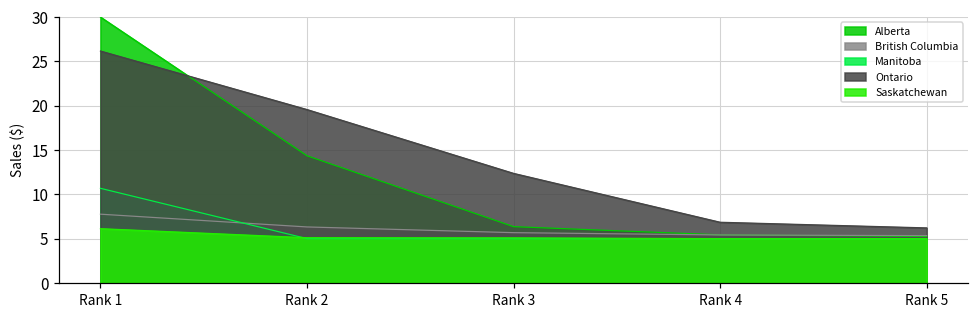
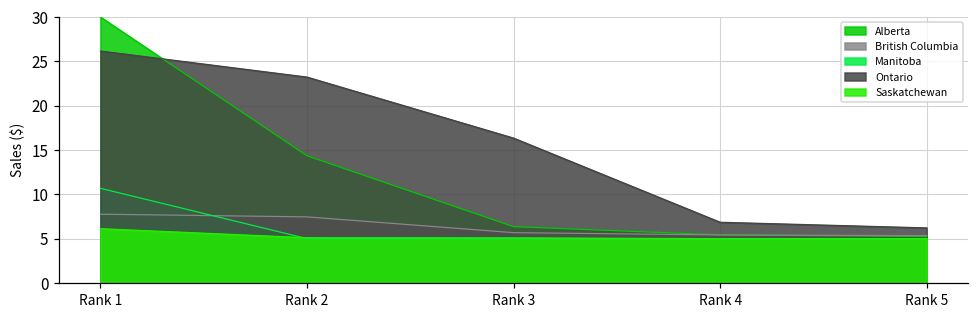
  {
    "British Columbia": {
      "Rank 1": 8,
-     "Rank 2": 6,
+     "Rank 2": 7,
      "Rank 3": 6
    },
    "Manitoba": {
      "Rank 1": 11
    },
    "Ontario": {
      "Rank 1": 26,
-     "Rank 2": 20,
-     "Rank 3": 12,
+     "Rank 2": 23,
+     "Rank 3": 16,
      "Rank 4": 7,
      "Rank 5": 6
    }
  }
